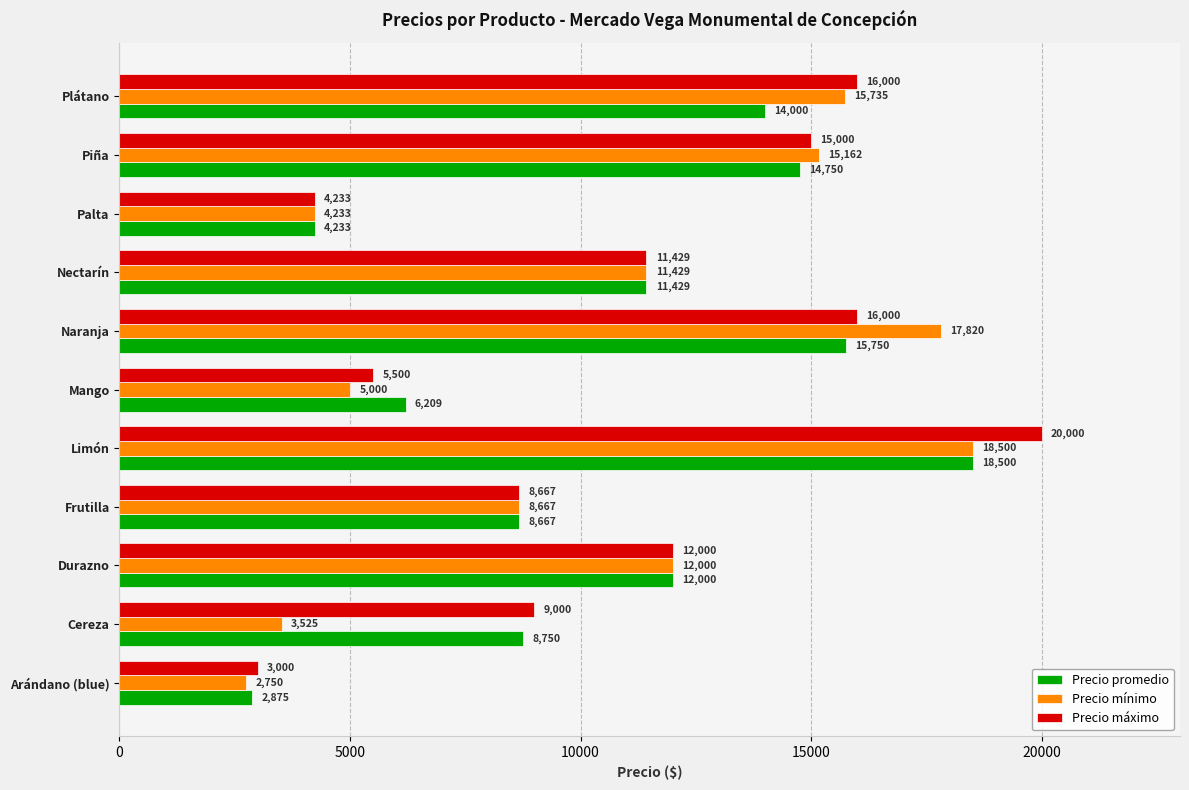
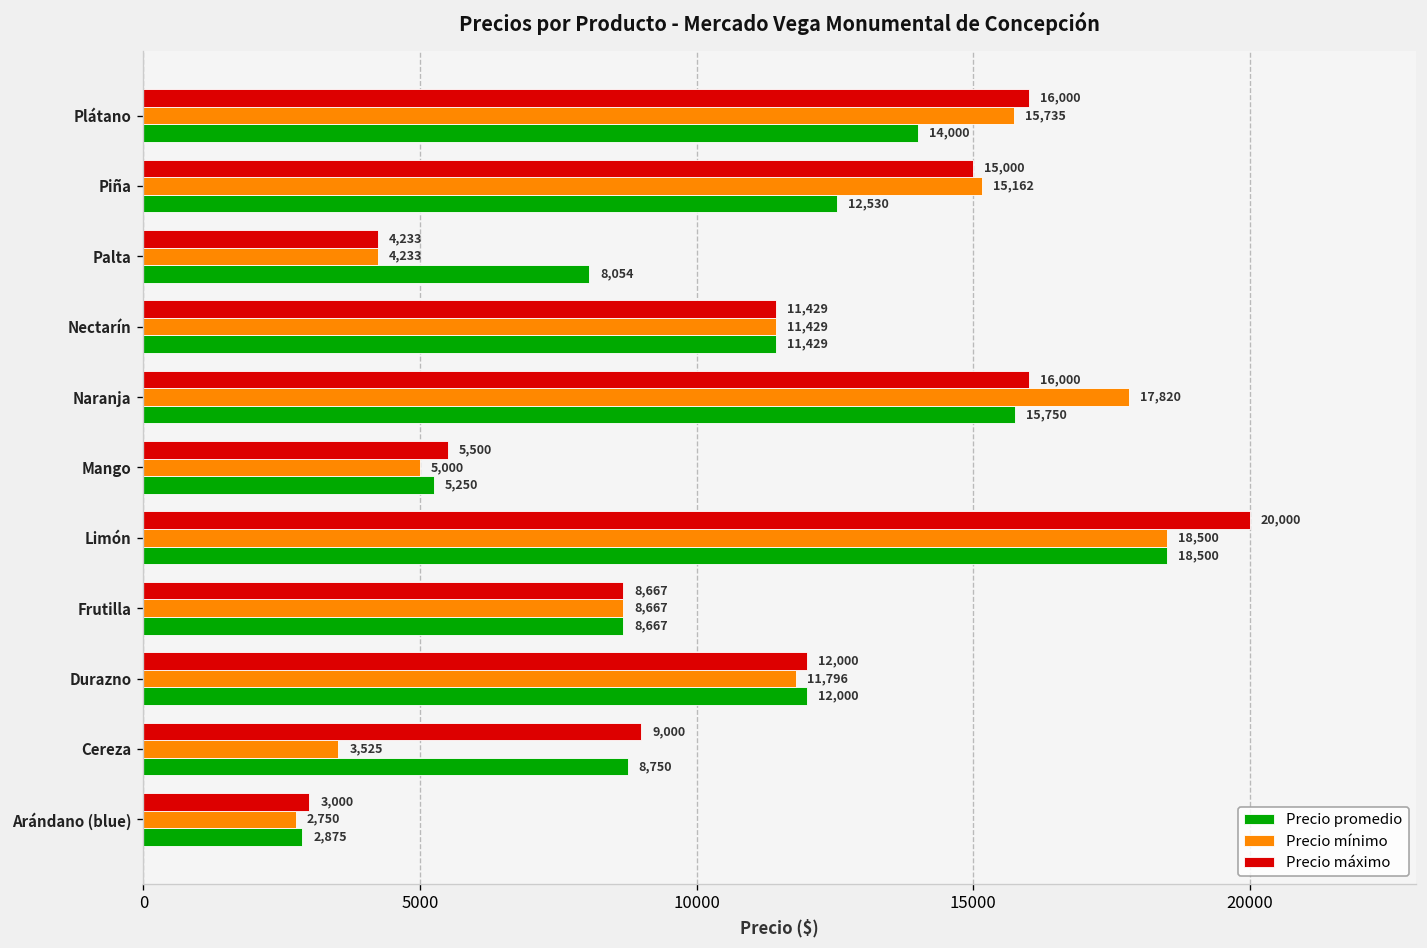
  {
    "Precio promedio": {
      "Plátano": "14,000",
-     "Piña": "14,750",
-     "Palta": "4,233",
+     "Piña": "12,530",
+     "Palta": "8,054",
      "Nectarín": "11,429",
      "Naranja": "15,750",
-     "Mango": "6,209",
+     "Mango": "5,250",
      "Limón": "18,500",
      "Frutilla": "8,667",
      "Durazno": "12,000",
      "Cereza": "8,750",
      "Arándano (blue)": "2,875"
    },
    "Precio mínimo": {
      "Plátano": "15,735",
      "Piña": "15,162",
      "Palta": "4,233",
      "Nectarín": "11,429",
      "Naranja": "17,820",
      "Mango": "5,000",
      "Limón": "18,500",
      "Frutilla": "8,667",
-     "Durazno": "12,000",
+     "Durazno": "11,796",
      "Cereza": "3,525",
      "Arándano (blue)": "2,750"
    },
    "Precio máximo": {
      "Plátano": "16,000",
      "Piña": "15,000",
      "Palta": "4,233",
      "Nectarín": "11,429",
      "Naranja": "16,000",
      "Mango": "5,500",
      "Limón": "20,000",
      "Frutilla": "8,667",
      "Durazno": "12,000",
      "Cereza": "9,000",
      "Arándano (blue)": "3,000"
    }
  }
